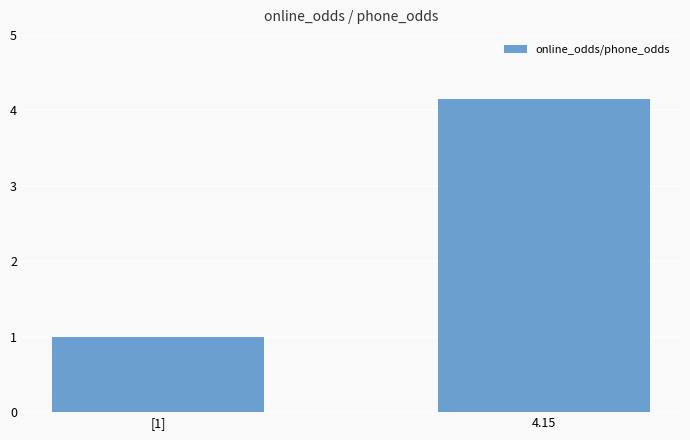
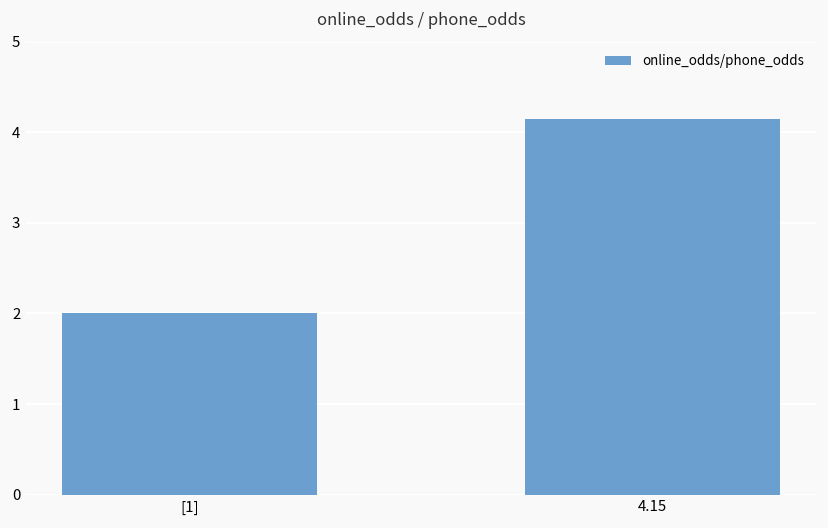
  {
-   "[1]": 1,
+   "[1]": 2,
    "4.15": 4.2
  }
